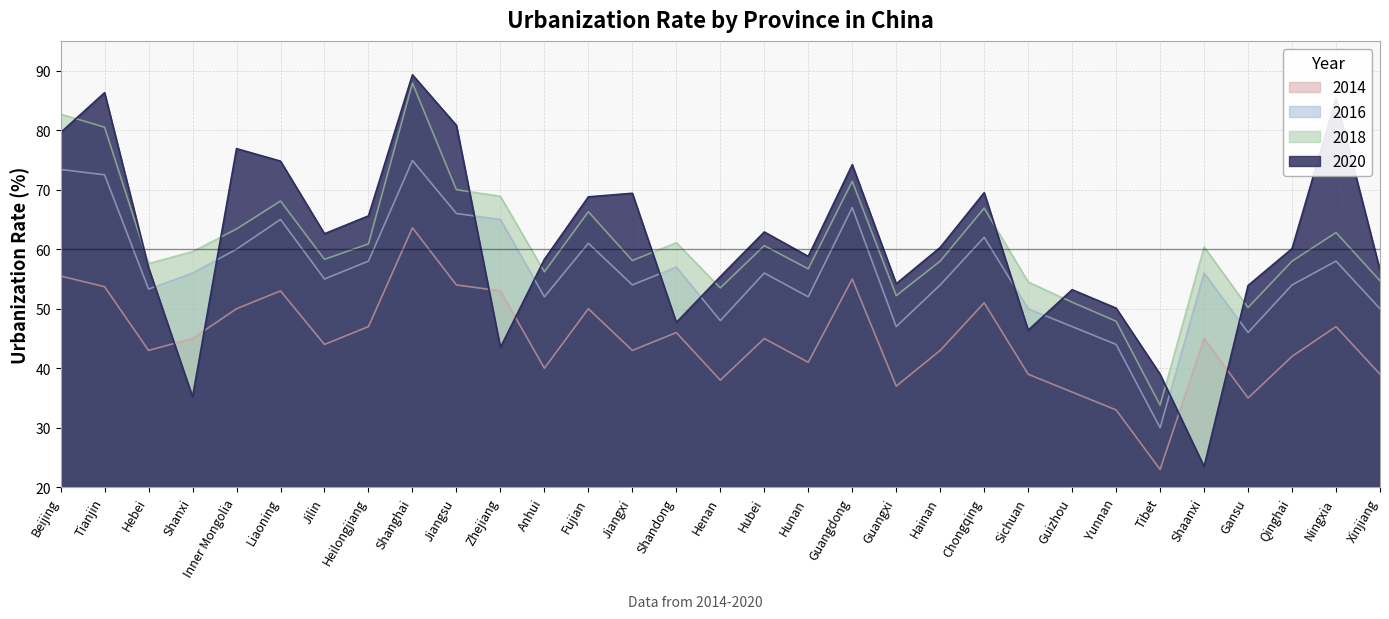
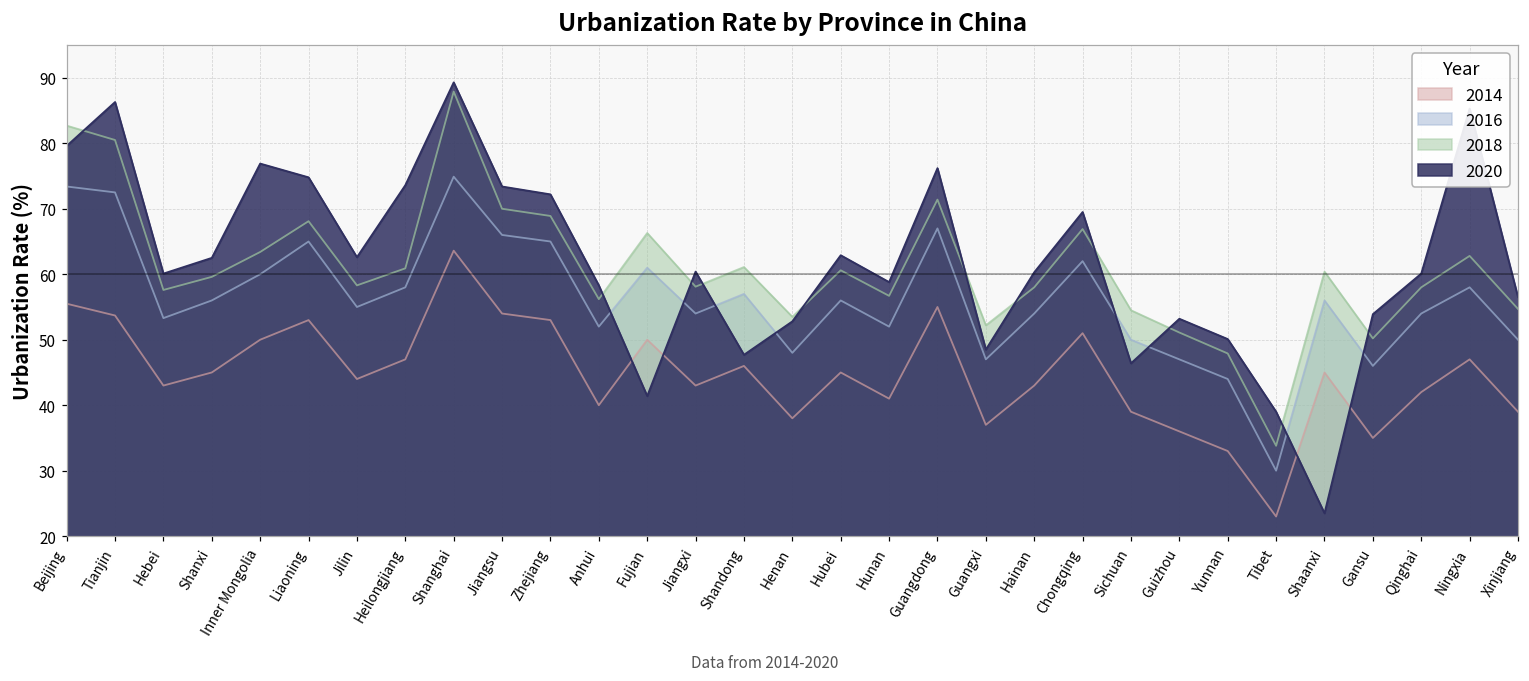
  {
    "2020": {
      "Beijing": 80,
      "Tianjin": 86,
-     "Hebei": 57,
-     "Shanxi": 35,
+     "Hebei": 60,
+     "Shanxi": 63,
      "Inner Mongolia": 77,
      "Liaoning": 75,
      "Jilin": 63,
-     "Heilongjiang": 66,
+     "Heilongjiang": 74,
      "Shanghai": 89,
-     "Jiangsu": 81,
-     "Zhejiang": 44,
+     "Jiangsu": 73,
+     "Zhejiang": 72,
      "Anhui": 58,
-     "Fujian": 69,
-     "Jiangxi": 69,
+     "Fujian": 41,
+     "Jiangxi": 60,
      "Shandong": 48,
-     "Henan": 55,
+     "Henan": 53,
      "Hubei": 63,
      "Hunan": 59,
-     "Guangdong": 74,
-     "Guangxi": 54,
+     "Guangdong": 76,
+     "Guangxi": 49,
      "Hainan": 60,
      "Chongqing": 70,
      "Sichuan": 46,
      "Guizhou": 53,
      "Yunnan": 50,
      "Tibet": 39,
      "Shaanxi": 24,
      "Gansu": 54,
      "Qinghai": 60,
      "Xinjiang": 57
    }
  }
